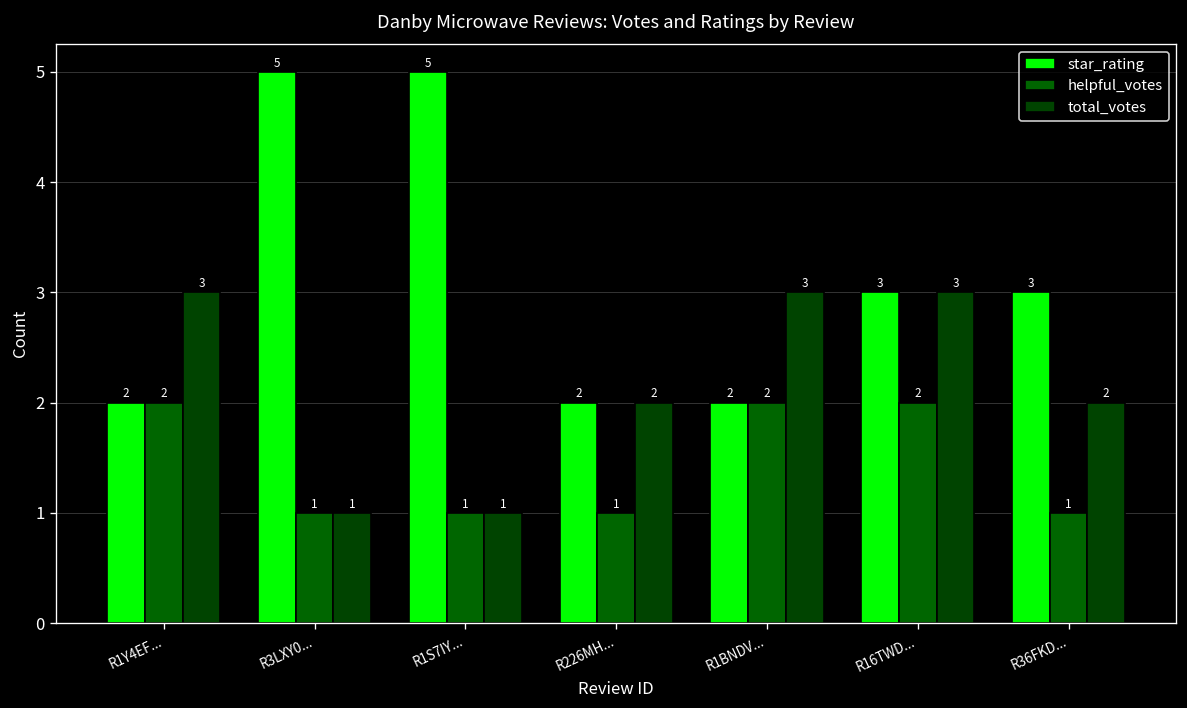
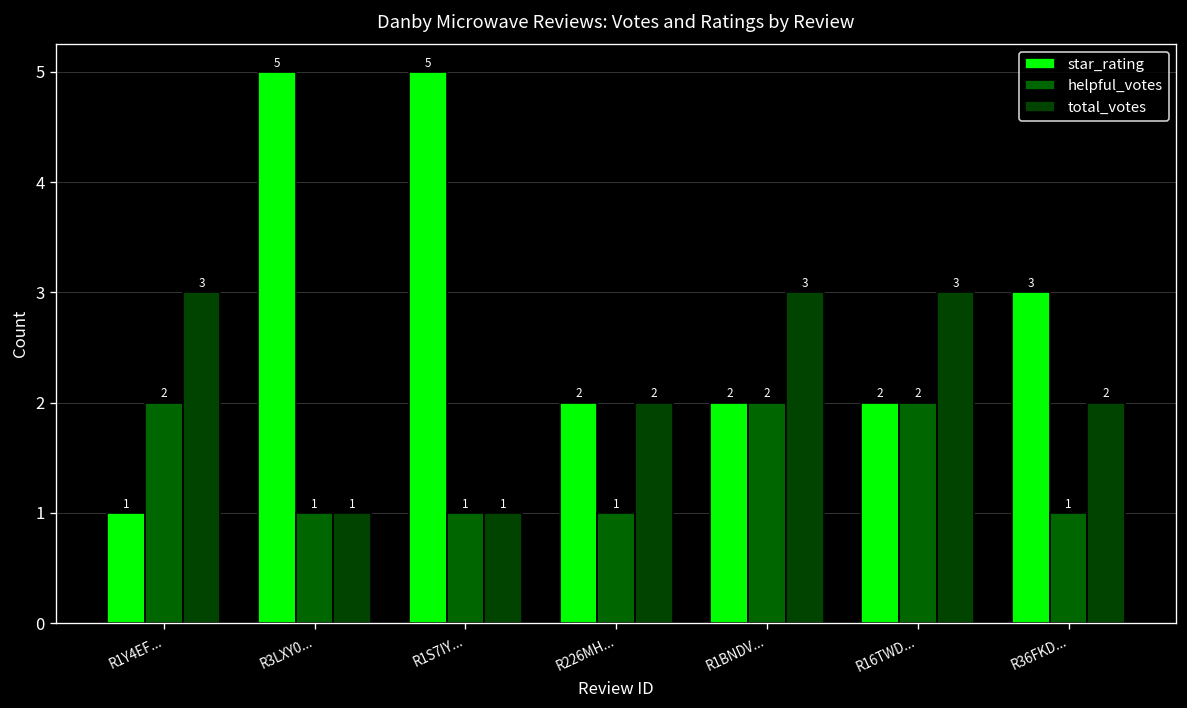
  {
    "star_rating": {
-     "R1Y4EF...": 2,
+     "R1Y4EF...": 1,
      "R3LXY0...": 5,
      "R1S7IY...": 5,
      "R226MH...": 2,
      "R1BNDV...": 2,
-     "R16TWD...": 3,
+     "R16TWD...": 2,
      "R36FKD...": 3
    }
  }
